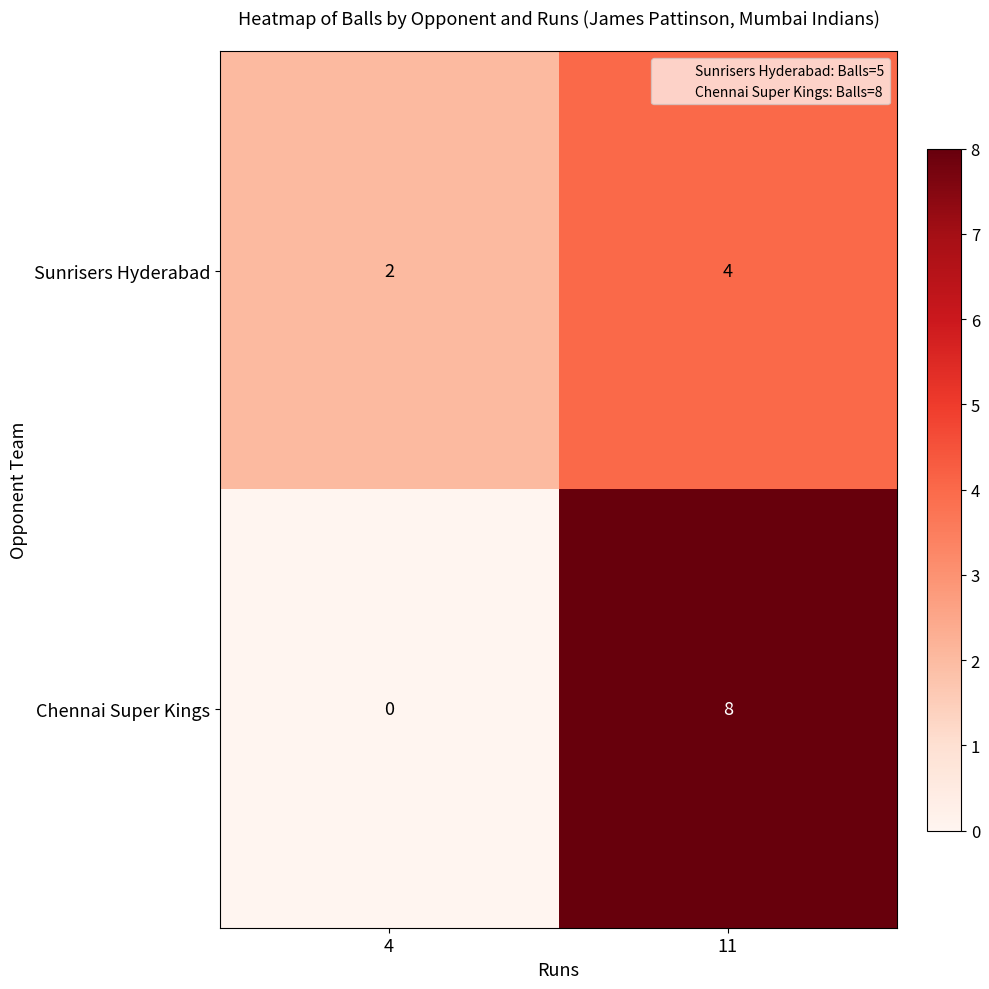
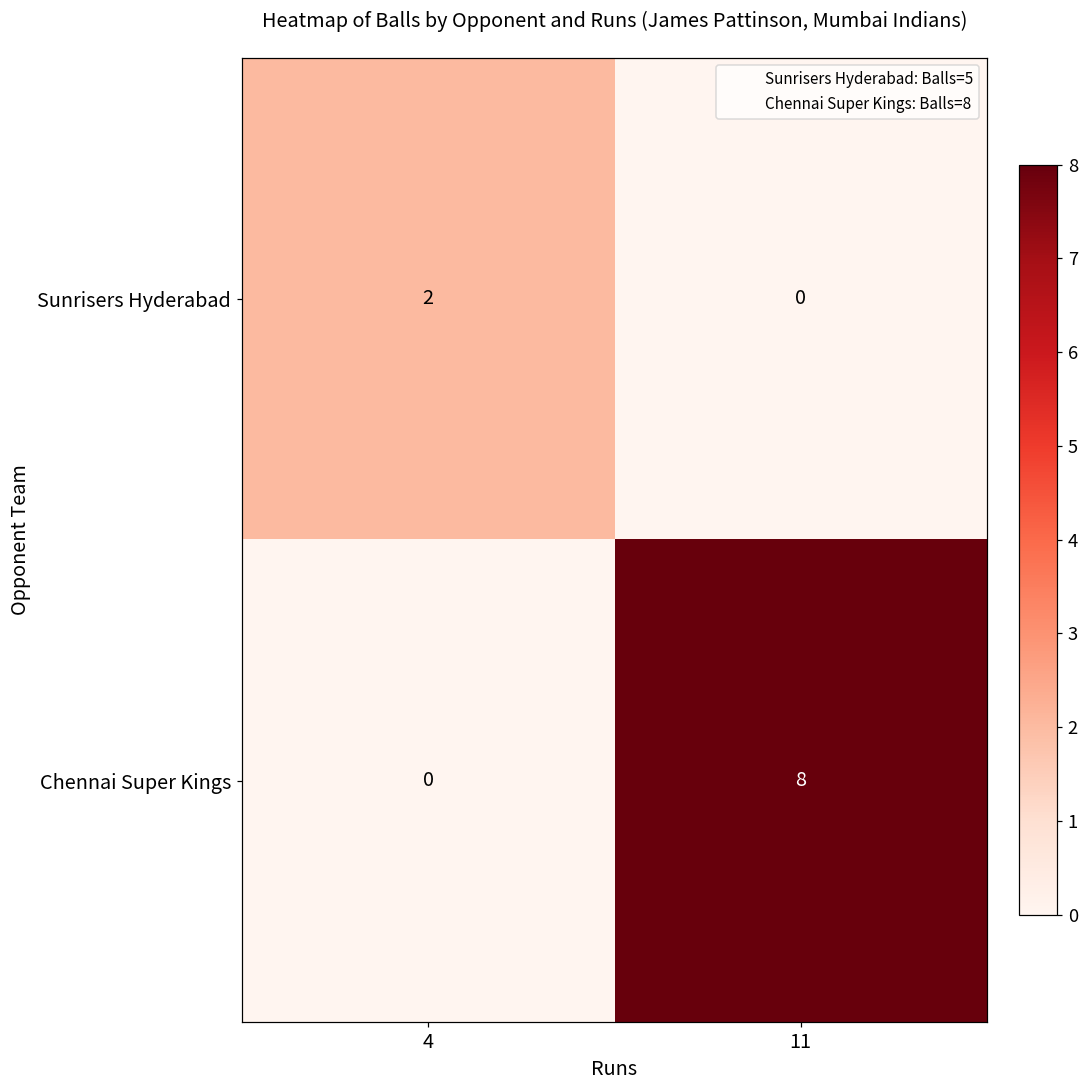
  {
    "Sunrisers Hyderabad": {
      "4": 2,
-     "11": 4
+     "11": 0
    },
    "Chennai Super Kings": {
      "4": 0,
      "11": 8
    }
  }
